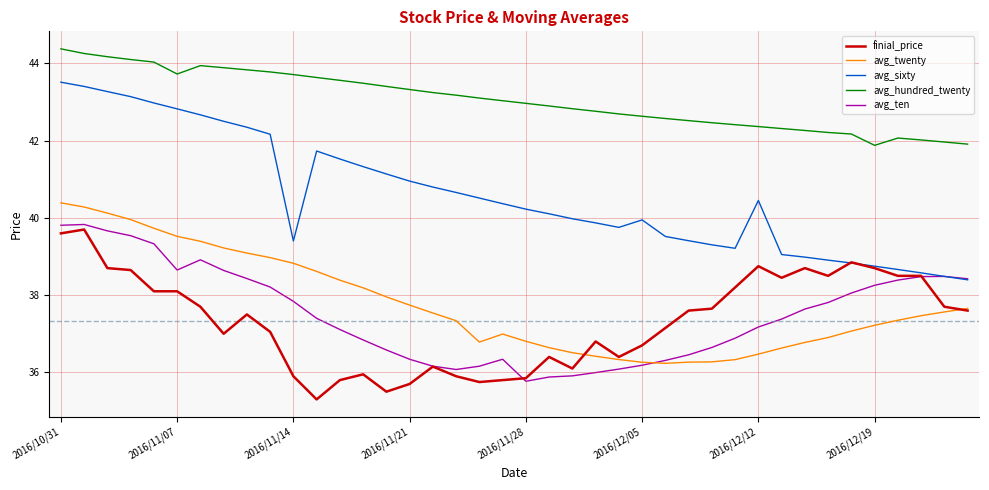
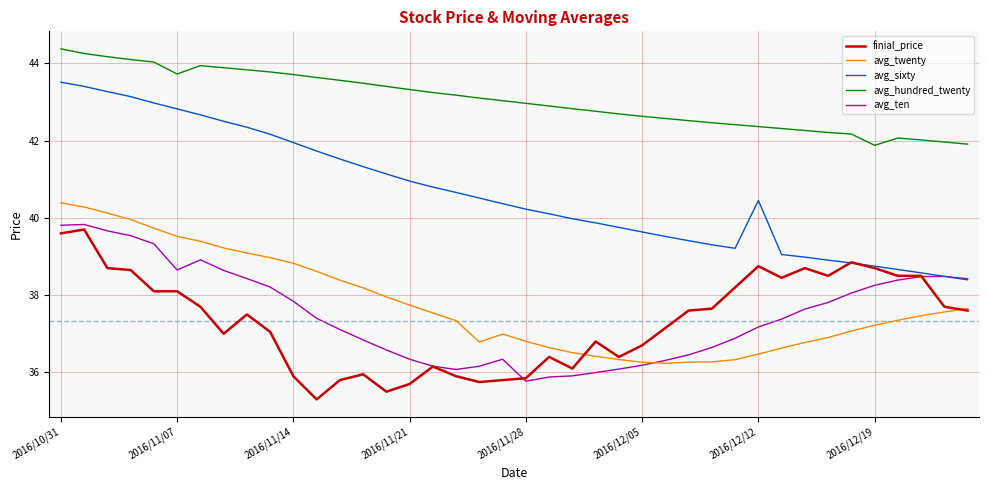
  {
    "finial_price": {
      "2016/10/31": 39.6,
      "2016/11/07": 38.1,
      "2016/11/14": 35.9,
      "2016/11/21": 35.7,
      "2016/11/28": 35.9,
      "2016/12/05": 36.7,
      "2016/12/12": 38.8
    },
    "avg_twenty": {
      "2016/10/31": 40.4,
      "2016/11/07": 39.5,
      "2016/11/14": 38.8,
      "2016/11/21": 37.7,
      "2016/11/28": 36.8,
      "2016/12/05": 36.3,
      "2016/12/12": 36.5,
      "2016/12/19": 37.2
    },
    "avg_sixty": {
      "2016/10/31": 43.5,
      "2016/11/07": 42.8,
-     "2016/11/14": 39.4,
+     "2016/11/14": 42.0,
      "2016/11/21": 41.0,
      "2016/11/28": 40.2,
-     "2016/12/05": 39.9,
+     "2016/12/05": 39.6,
      "2016/12/12": 40.5
    },
    "avg_hundred_twenty": {
      "2016/10/31": 44.4,
      "2016/11/07": 43.7,
      "2016/11/14": 43.7,
      "2016/11/21": 43.3,
      "2016/11/28": 43.0,
      "2016/12/05": 42.6,
      "2016/12/12": 42.4,
      "2016/12/19": 41.9
    },
    "avg_ten": {
      "2016/10/31": 39.8,
      "2016/11/07": 38.7,
      "2016/11/14": 37.8,
      "2016/11/21": 36.3,
      "2016/11/28": 35.8,
      "2016/12/05": 36.2,
      "2016/12/12": 37.2,
      "2016/12/19": 38.3
    }
  }
